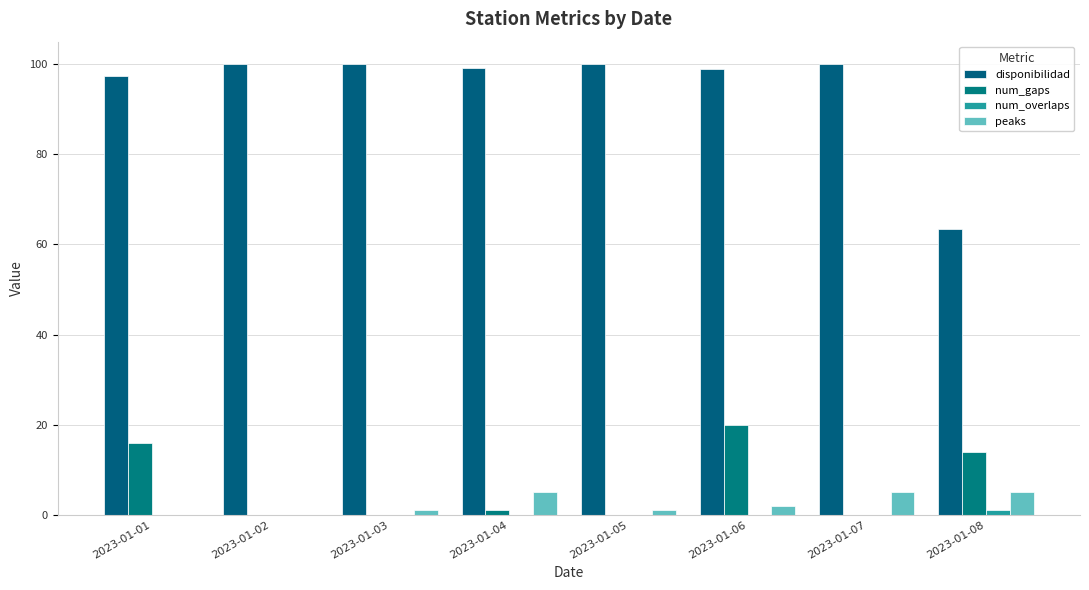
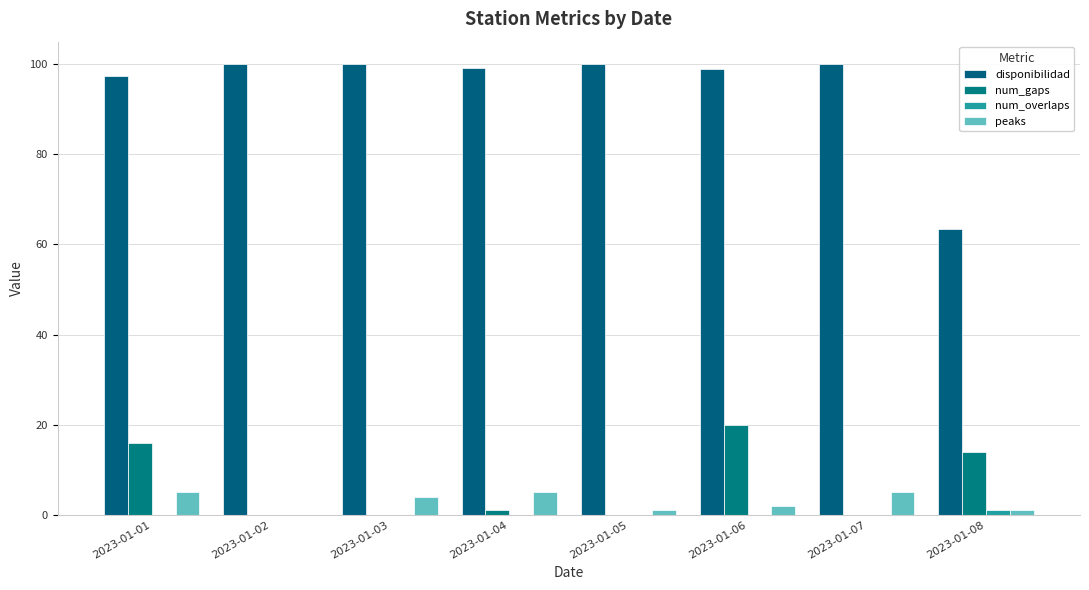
  {
    "peaks": {
-     "2023-01-01": 0,
+     "2023-01-01": 5,
      "2023-01-02": 0,
-     "2023-01-03": 1,
+     "2023-01-03": 4,
      "2023-01-04": 5,
      "2023-01-05": 1,
      "2023-01-06": 2,
      "2023-01-07": 5,
-     "2023-01-08": 5
+     "2023-01-08": 1
    }
  }
